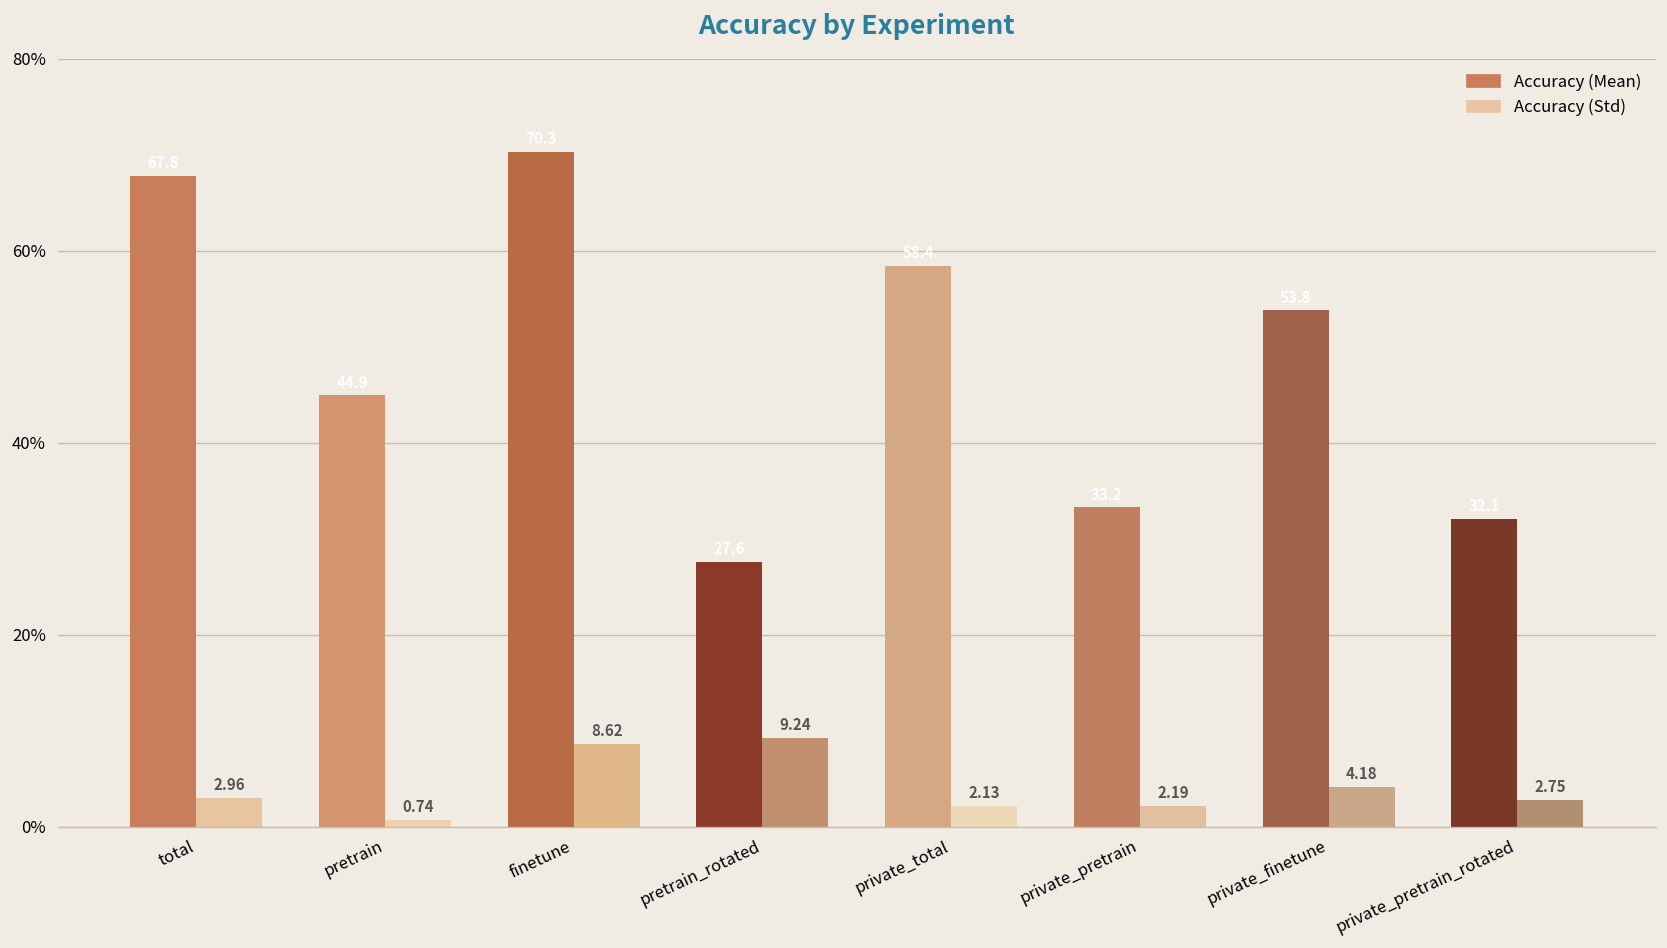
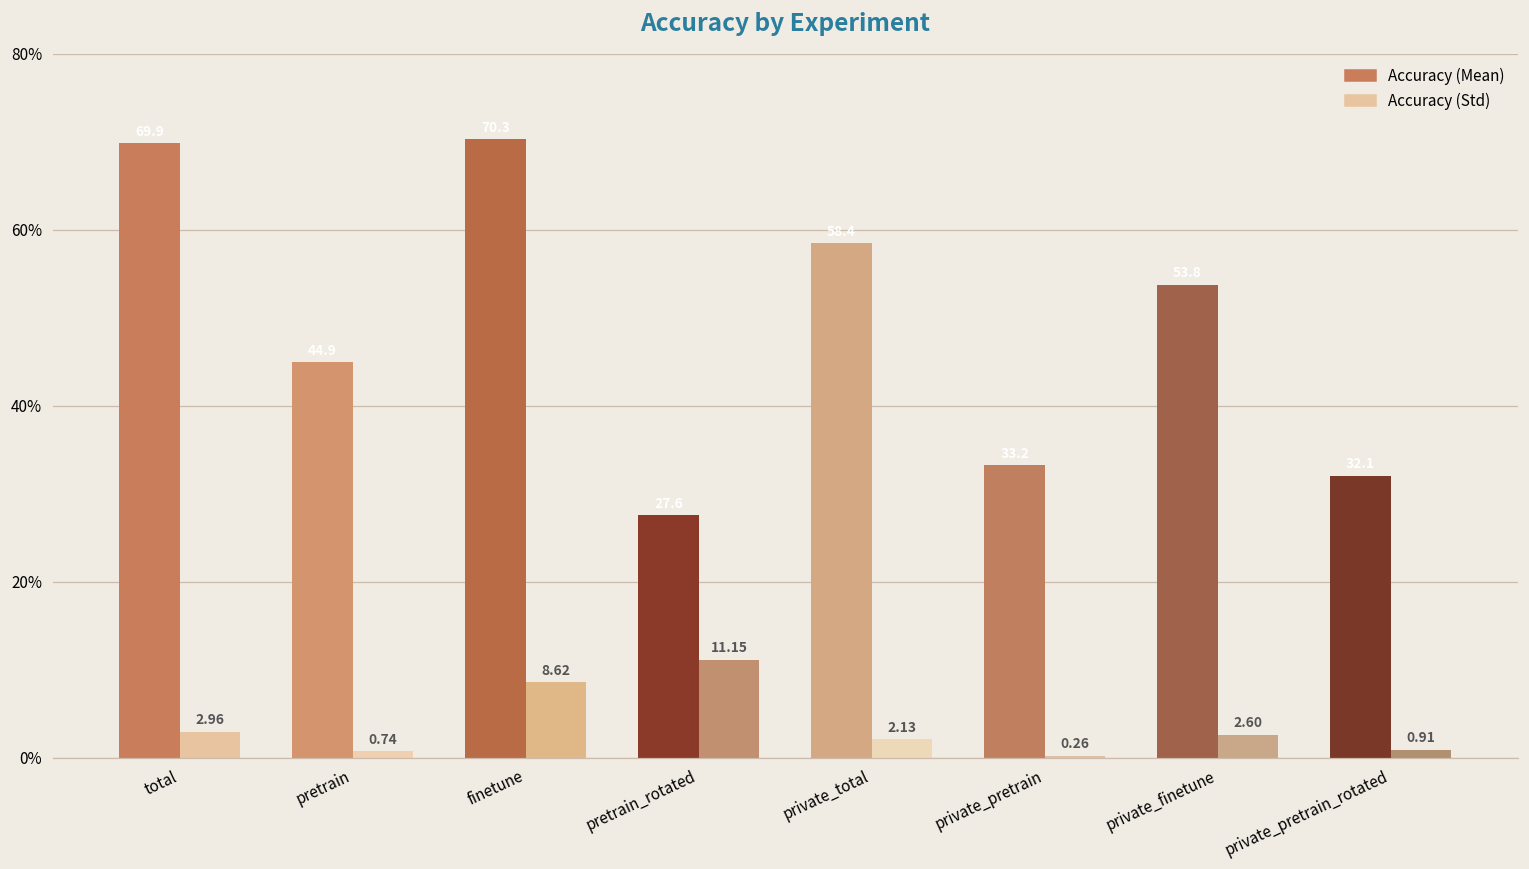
  {
    "Accuracy (Mean)": {
-     "total": "68%",
+     "total": "70%",
      "pretrain": "45%",
      "finetune": "70%",
      "pretrain_rotated": "28%",
      "private_total": "58%",
      "private_pretrain": "33%",
      "private_finetune": "54%",
      "private_pretrain_rotated": "32%"
    },
    "Accuracy (Std)": {
      "total": "2.96",
      "pretrain": "0.74",
      "finetune": "8.62",
-     "pretrain_rotated": "9.24",
+     "pretrain_rotated": "11.15",
      "private_total": "2.13",
-     "private_pretrain": "2.19",
-     "private_finetune": "4.18",
-     "private_pretrain_rotated": "2.75"
+     "private_pretrain": "0.26",
+     "private_finetune": "2.60",
+     "private_pretrain_rotated": "0.91"
    }
  }
